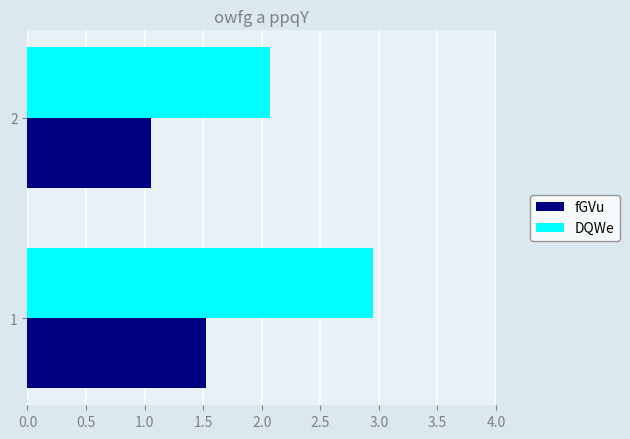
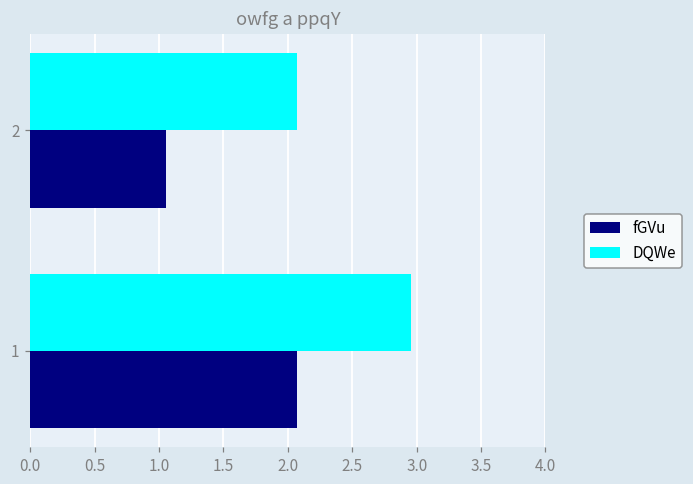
  {
    "fGVu": {
      "2": 1.06,
-     "1": 1.52
+     "1": 2.07
    },
    "DQWe": {
      "2": 2.07,
      "1": 2.95
    }
  }
